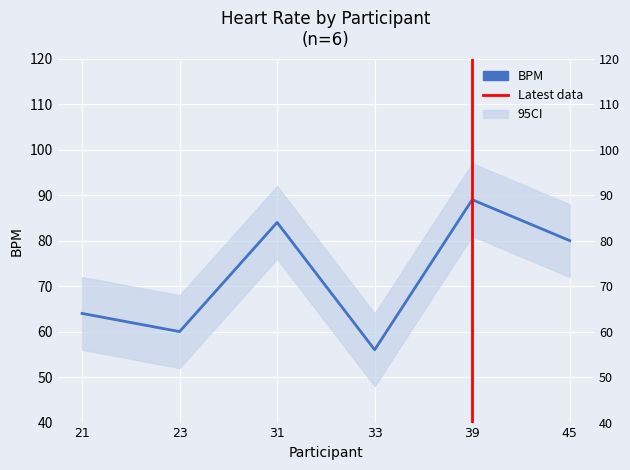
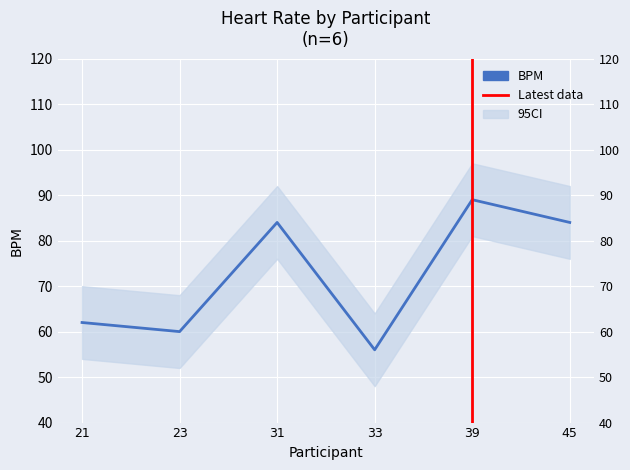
  {
    "BPM": {
-     "21": 64,
+     "21": 62,
      "23": 60,
      "31": 84,
      "33": 56,
      "39": 89,
-     "45": 80
+     "45": 84
    }
  }
